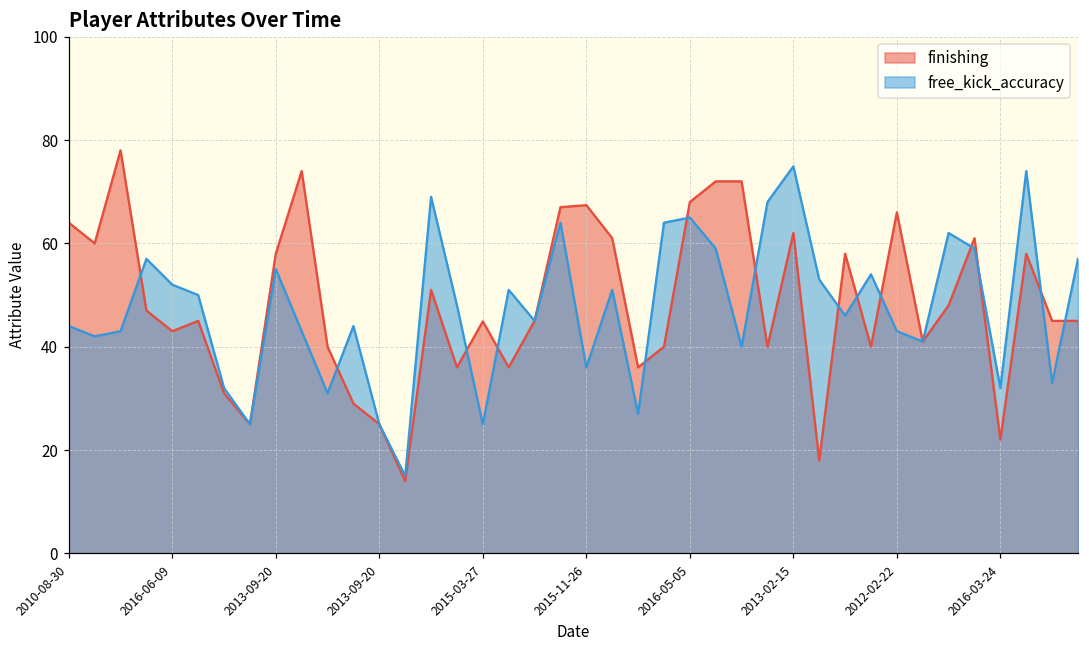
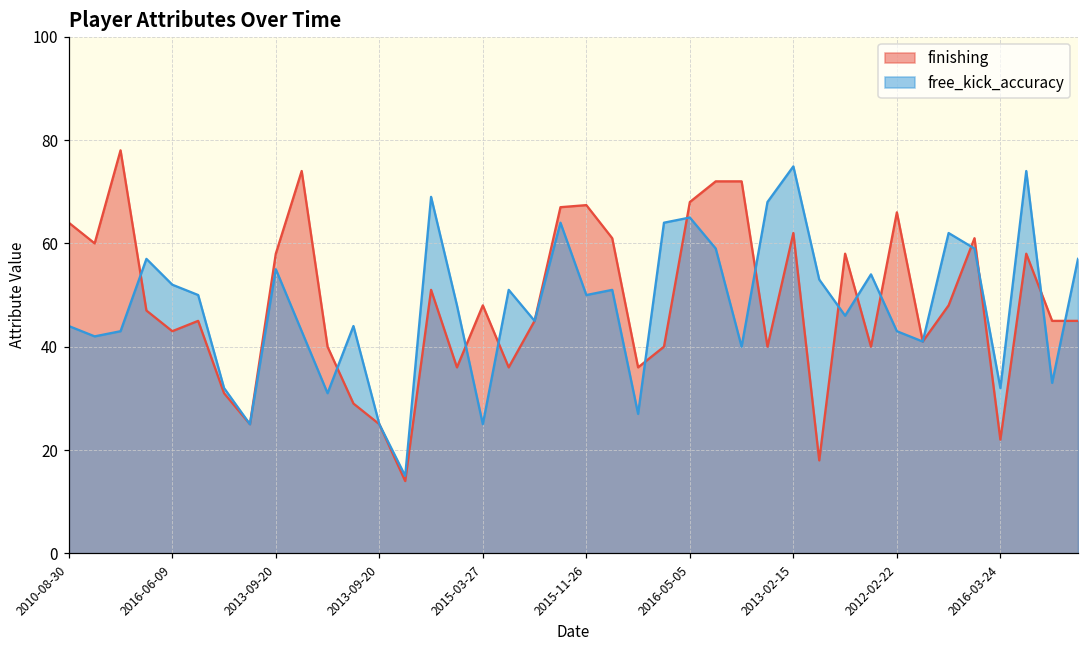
  {
    "finishing": {
-     "2015-03-27": 45,
+     "2015-03-27": 48,
      "2015-11-26": 67,
      "2013-02-15": 62
    },
    "free_kick_accuracy": {
      "2015-03-27": 25,
-     "2015-11-26": 36,
+     "2015-11-26": 50,
      "2013-02-15": 75
    }
  }
